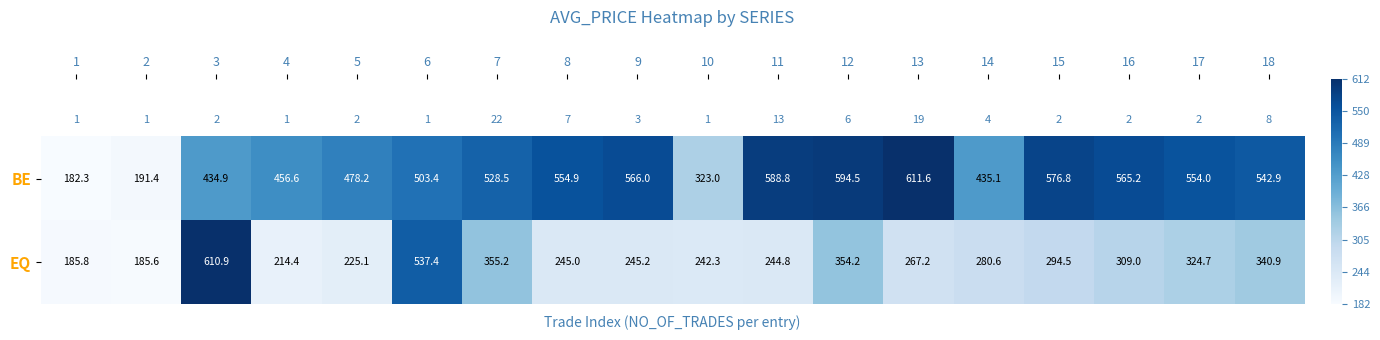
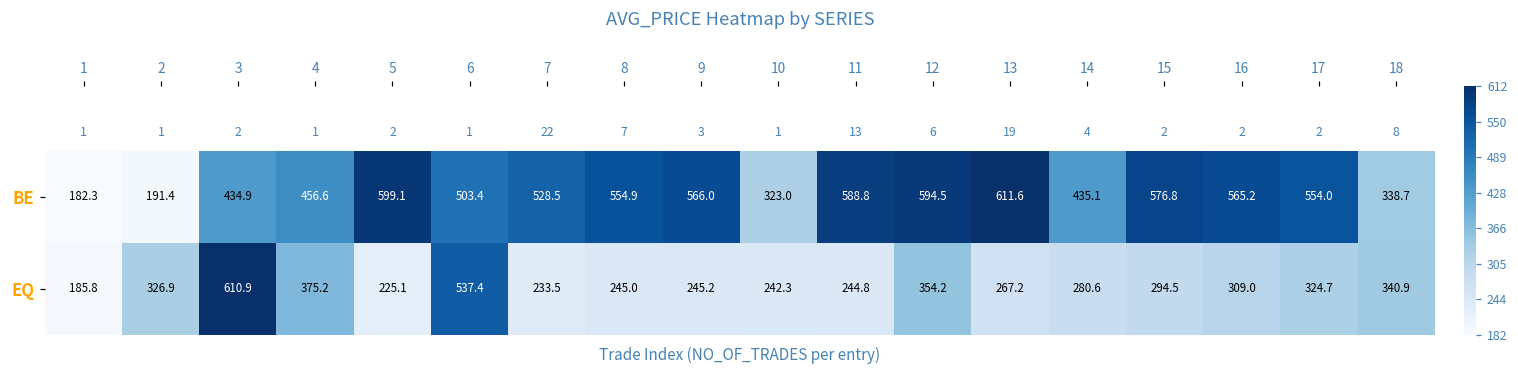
  {
    "BE": {
      "1": 182.3,
      "2": 191.4,
      "3": 434.9,
      "4": 456.6,
-     "5": 478.2,
+     "5": 599.1,
      "6": 503.4,
      "7": 528.5,
      "8": 554.9,
      "9": 566.0,
      "10": 323.0,
      "11": 588.8,
      "12": 594.5,
      "13": 611.6,
      "14": 435.1,
      "15": 576.8,
      "16": 565.2,
      "17": 554.0,
-     "18": 542.9
+     "18": 338.7
    },
    "EQ": {
      "1": 185.8,
-     "2": 185.6,
+     "2": 326.9,
      "3": 610.9,
-     "4": 214.4,
+     "4": 375.2,
      "5": 225.1,
      "6": 537.4,
-     "7": 355.2,
+     "7": 233.5,
      "8": 245.0,
      "9": 245.2,
      "10": 242.3,
      "11": 244.8,
      "12": 354.2,
      "13": 267.2,
      "14": 280.6,
      "15": 294.5,
      "16": 309.0,
      "17": 324.7,
      "18": 340.9
    }
  }
